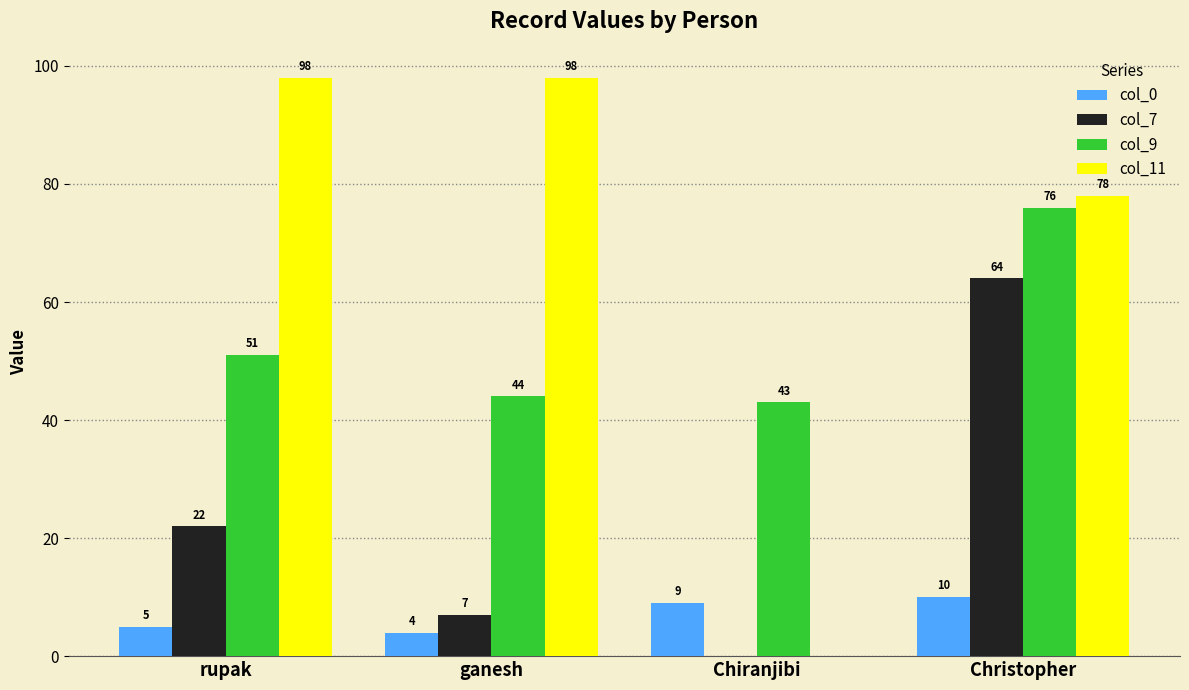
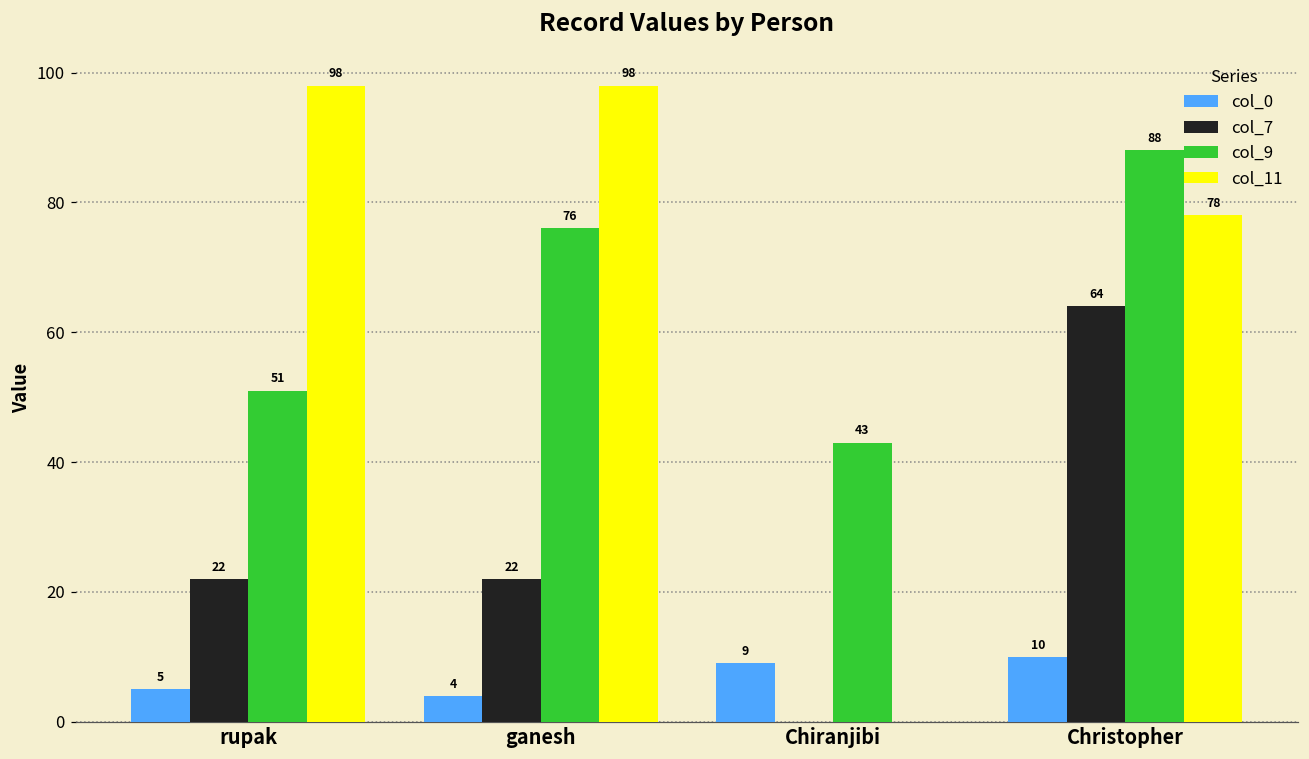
  {
    "col_0": {
      "rupak": 5,
      "ganesh": 4,
      "Chiranjibi": 9,
      "Christopher": 10
    },
    "col_7": {
      "rupak": 22,
-     "ganesh": 7,
+     "ganesh": 22,
      "Christopher": 64
    },
    "col_9": {
      "rupak": 51,
-     "ganesh": 44,
+     "ganesh": 76,
      "Chiranjibi": 43,
-     "Christopher": 76
+     "Christopher": 88
    },
    "col_11": {
      "rupak": 98,
      "ganesh": 98,
      "Christopher": 78
    }
  }
